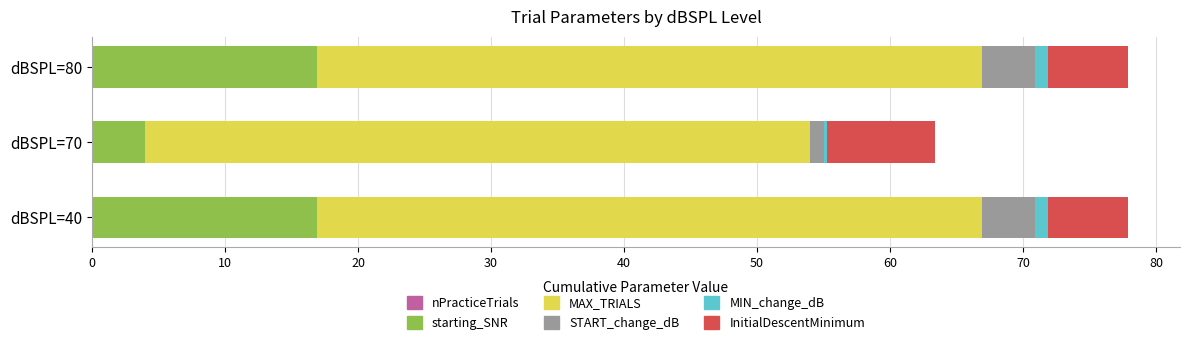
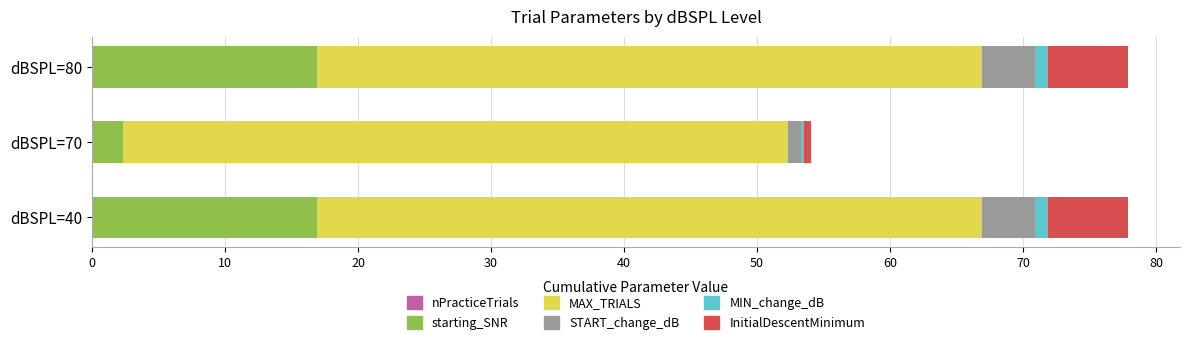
  {
    "nPracticeTrials": {
      "dBSPL=80": 0.0,
      "dBSPL=70": 0.0,
      "dBSPL=40": 0.0
    },
    "starting_SNR": {
      "dBSPL=80": 16.9,
-     "dBSPL=70": 4.0,
+     "dBSPL=70": 2.3,
      "dBSPL=40": 16.9
    },
    "MAX_TRIALS": {
      "dBSPL=80": 50.0,
      "dBSPL=70": 50.0,
      "dBSPL=40": 50.0
    },
    "START_change_dB": {
      "dBSPL=80": 4.0,
      "dBSPL=70": 1.0,
      "dBSPL=40": 4.0
    },
    "MIN_change_dB": {
      "dBSPL=80": 1.0,
      "dBSPL=70": 0.3,
      "dBSPL=40": 1.0
    },
    "InitialDescentMinimum": {
      "dBSPL=80": 6.0,
-     "dBSPL=70": 8.1,
+     "dBSPL=70": 0.5,
      "dBSPL=40": 6.0
    }
  }
